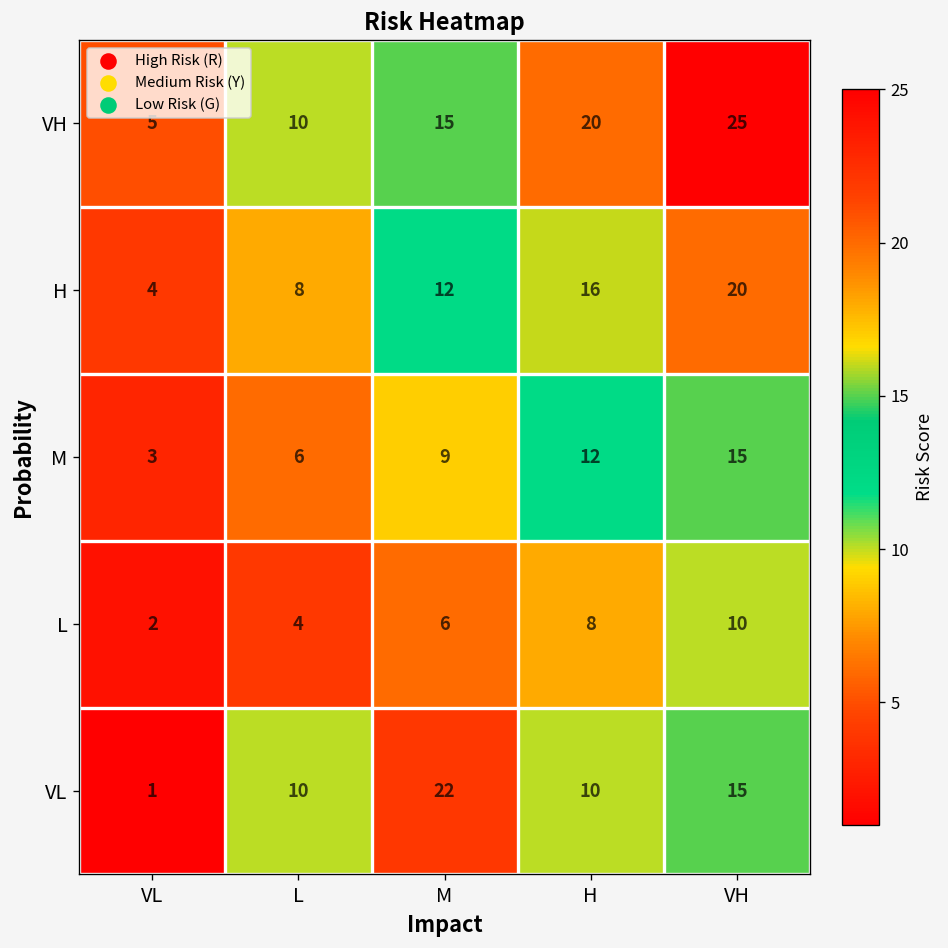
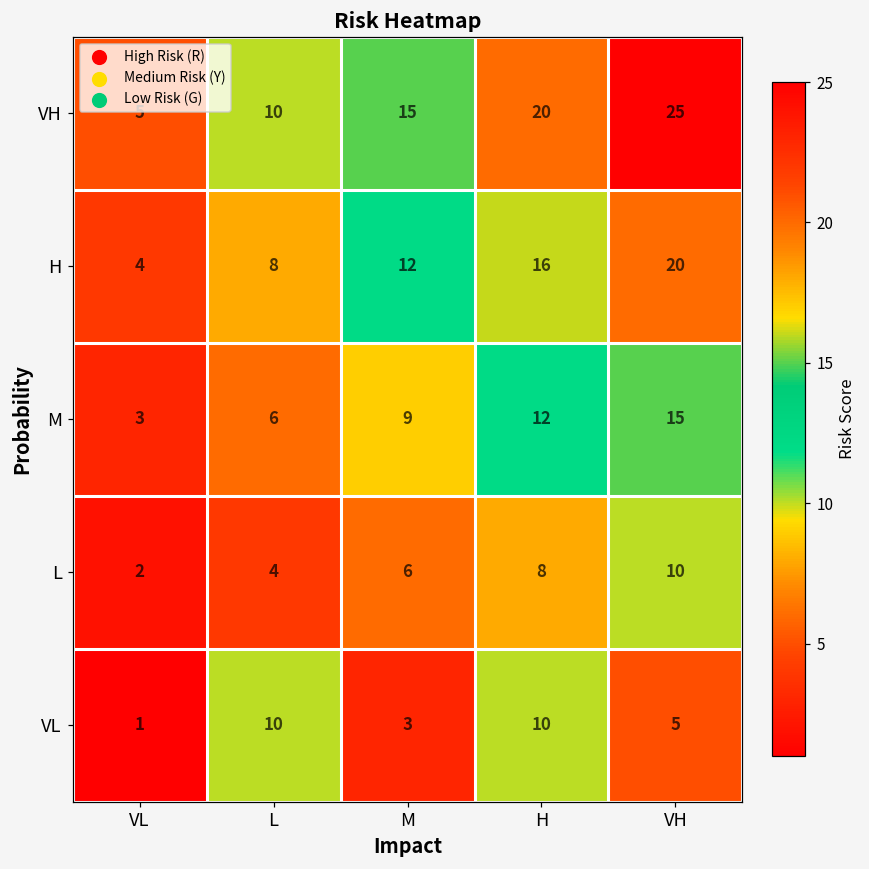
  {
    "VH": {
      "L": 10,
      "M": 15,
      "H": 20,
      "VH": 25
    },
    "H": {
      "VL": 4,
      "L": 8,
      "M": 12,
      "H": 16,
      "VH": 20
    },
    "M": {
      "VL": 3,
      "L": 6,
      "M": 9,
      "H": 12,
      "VH": 15
    },
    "L": {
      "VL": 2,
      "L": 4,
      "M": 6,
      "H": 8,
      "VH": 10
    },
    "VL": {
      "VL": 1,
      "L": 10,
-     "M": 22,
+     "M": 3,
      "H": 10,
-     "VH": 15
+     "VH": 5
    }
  }
